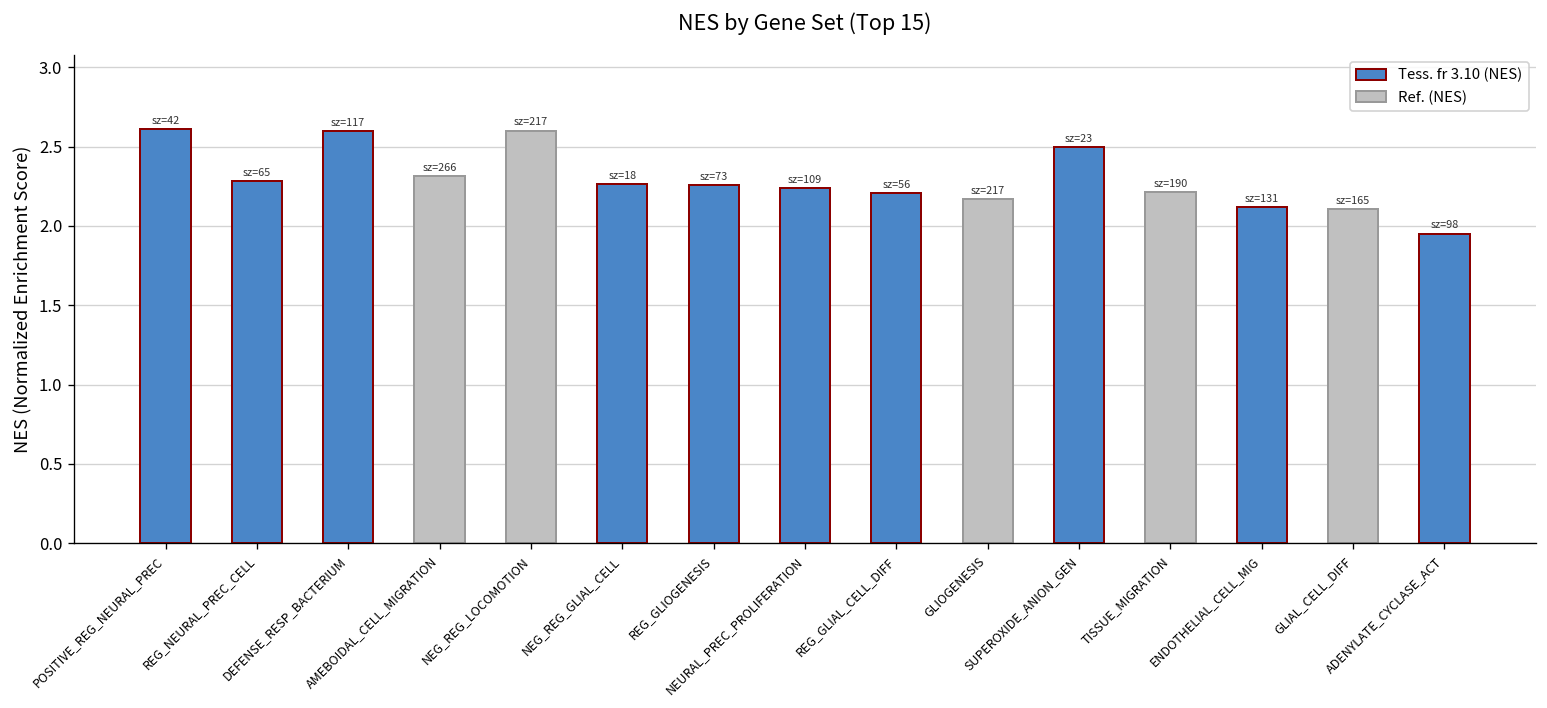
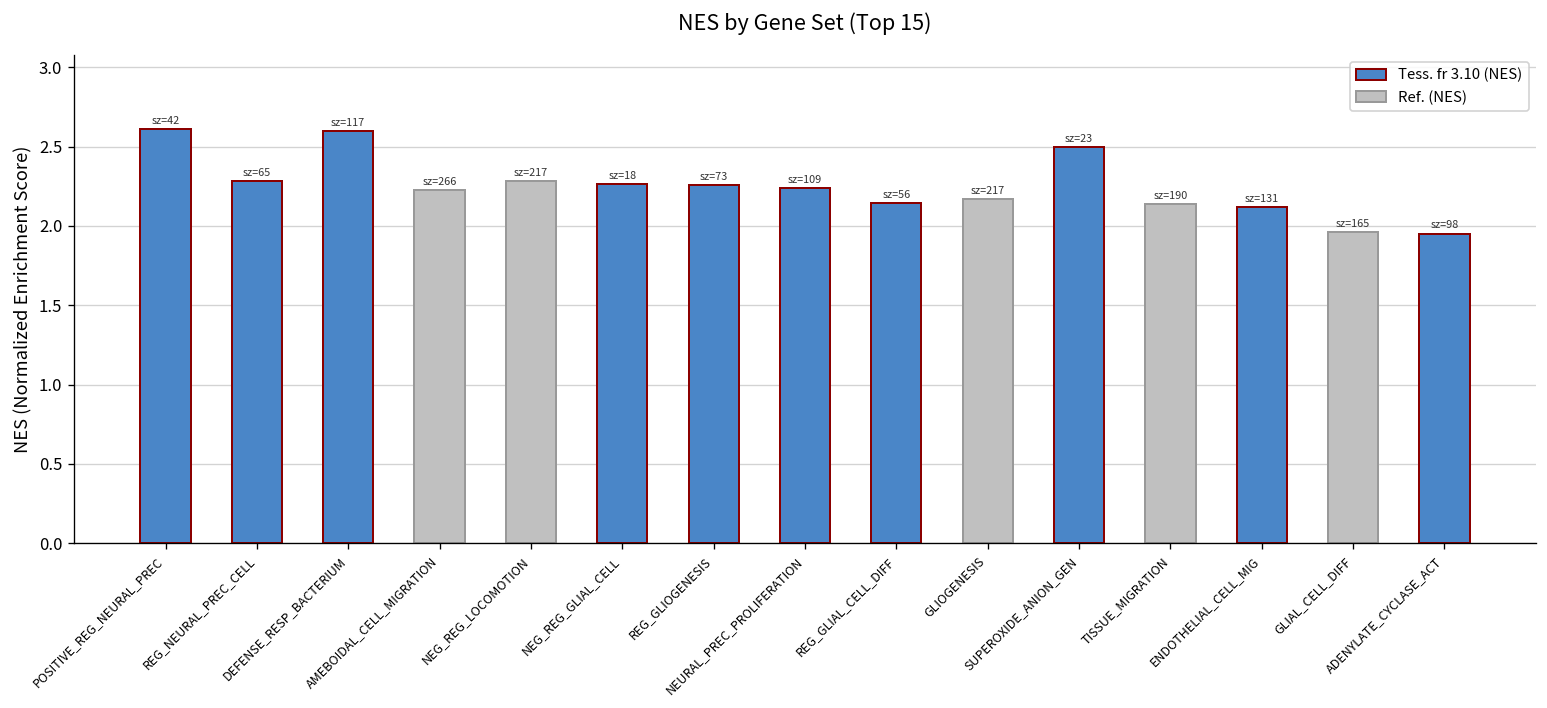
  {
-   "AMEBOIDAL_CELL_MIGRATION": 2.31,
-   "NEG_REG_LOCOMOTION": 2.60,
-   "REG_GLIAL_CELL_DIFF": 2.21,
-   "TISSUE_MIGRATION": 2.21,
-   "GLIAL_CELL_DIFF": 2.10
+   "AMEBOIDAL_CELL_MIGRATION": 2.23,
+   "NEG_REG_LOCOMOTION": 2.28,
+   "REG_GLIAL_CELL_DIFF": 2.14,
+   "TISSUE_MIGRATION": 2.14,
+   "GLIAL_CELL_DIFF": 1.96
  }
